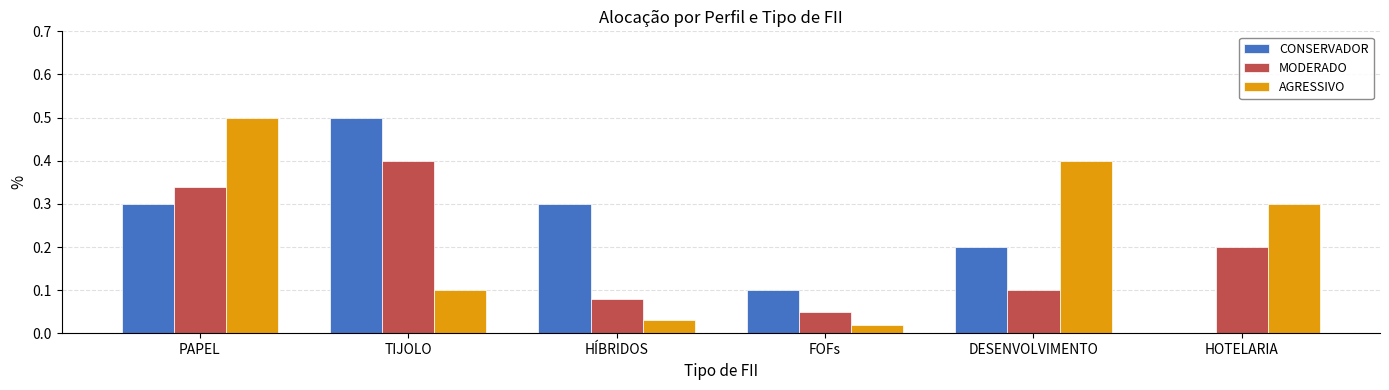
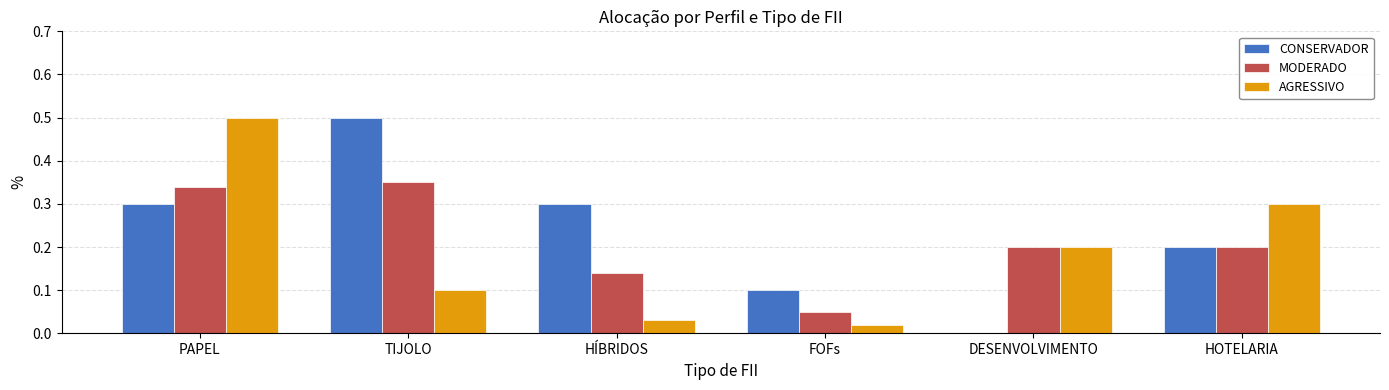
  {
    "CONSERVADOR": {
      "PAPEL": 0.3,
      "TIJOLO": 0.5,
      "HÍBRIDOS": 0.3,
      "FOFs": 0.1,
-     "DESENVOLVIMENTO": 0.2,
-     "HOTELARIA": 0.0
+     "DESENVOLVIMENTO": 0.0,
+     "HOTELARIA": 0.2
    },
    "MODERADO": {
      "PAPEL": 0.34,
-     "TIJOLO": 0.40,
-     "HÍBRIDOS": 0.08,
+     "TIJOLO": 0.35,
+     "HÍBRIDOS": 0.14,
      "FOFs": 0.05,
-     "DESENVOLVIMENTO": 0.1,
+     "DESENVOLVIMENTO": 0.2,
      "HOTELARIA": 0.20
    },
    "AGRESSIVO": {
      "PAPEL": 0.5,
      "TIJOLO": 0.1,
      "HÍBRIDOS": 0.03,
      "FOFs": 0.02,
-     "DESENVOLVIMENTO": 0.4,
+     "DESENVOLVIMENTO": 0.2,
      "HOTELARIA": 0.3
    }
  }
